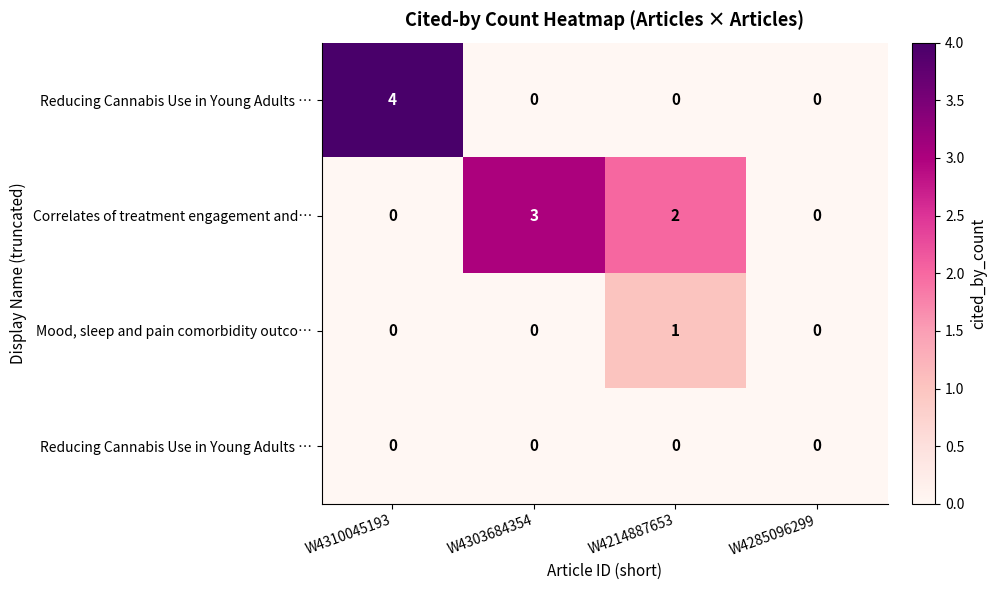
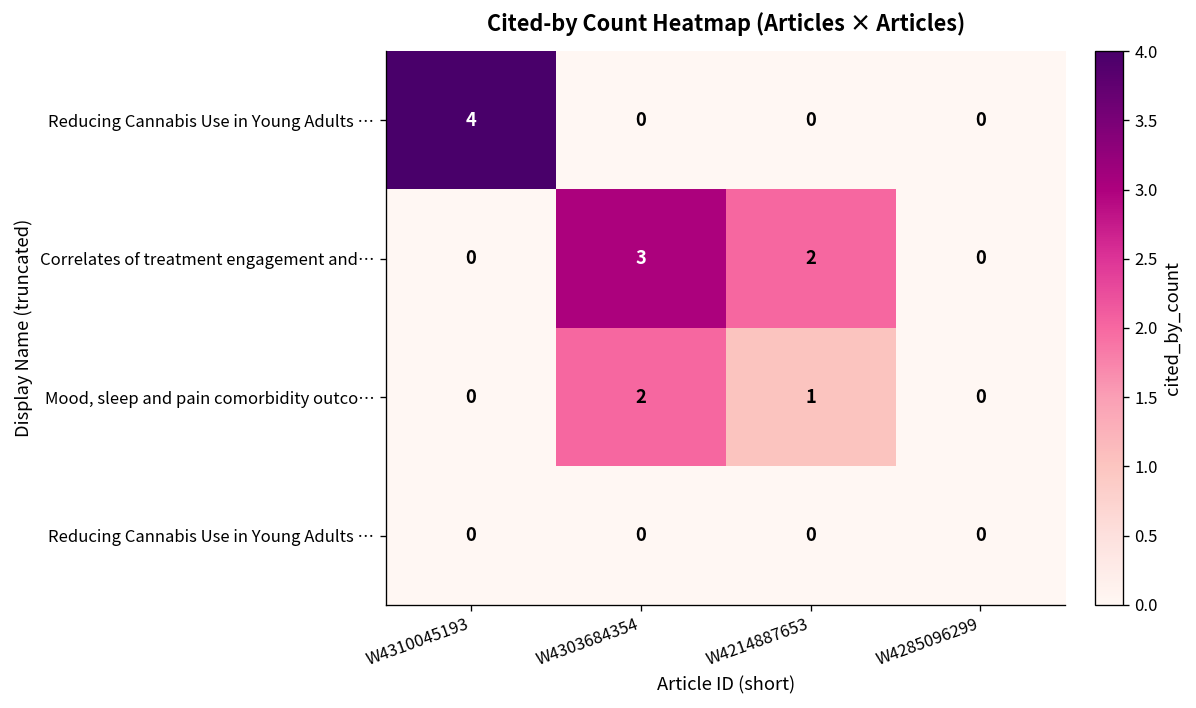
  {
    "Correlates of treatment engagement and…": {
      "W4310045193": 0,
      "W4303684354": 3,
      "W4214887653": 2,
      "W4285096299": 0
    },
    "Mood, sleep and pain comorbidity outco…": {
      "W4310045193": 0,
-     "W4303684354": 0,
+     "W4303684354": 2,
      "W4214887653": 1,
      "W4285096299": 0
    }
  }
